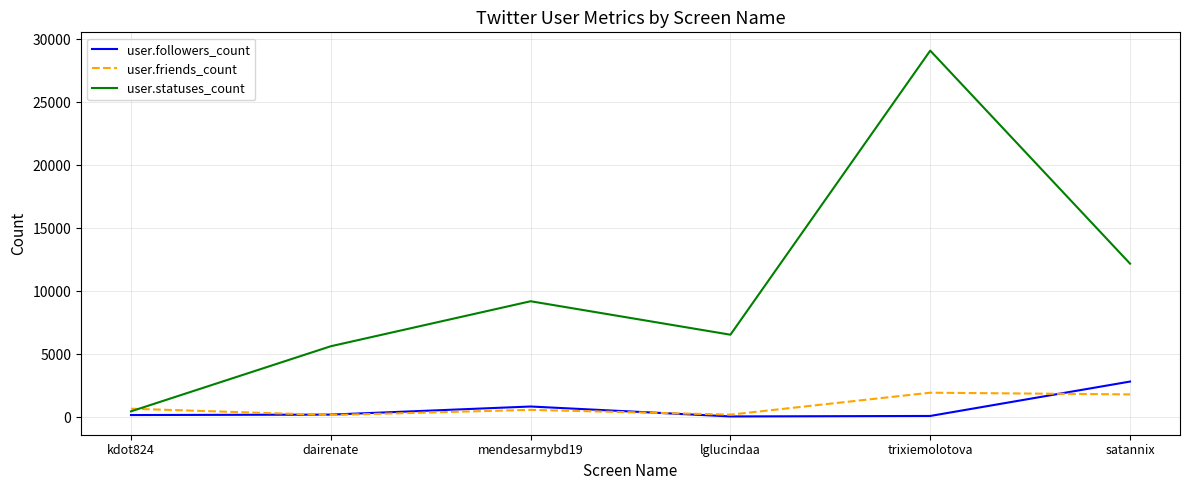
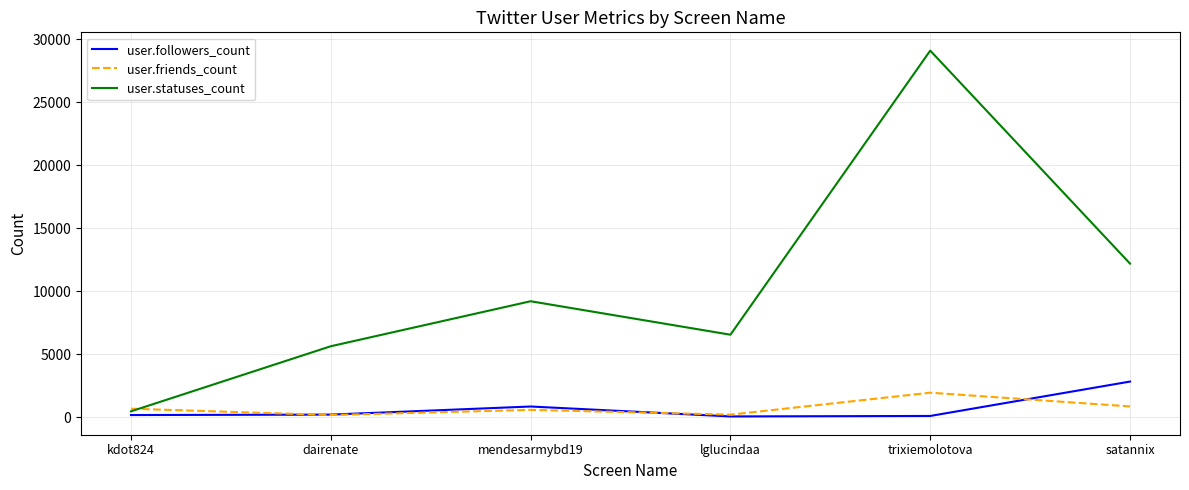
  {
    "user.followers_count": {
      "kdot824": 200,
      "mendesarmybd19": 900,
      "trixiemolotova": 100,
      "satannix": 2800
    },
    "user.friends_count": {
      "kdot824": 700,
      "mendesarmybd19": 600,
      "trixiemolotova": 2000,
-     "satannix": 1800
+     "satannix": 900
    },
    "user.statuses_count": {
      "kdot824": 500,
      "dairenate": 5600,
      "mendesarmybd19": 9200,
      "lglucindaa": 6600,
      "trixiemolotova": 29100,
      "satannix": 12200
    }
  }
